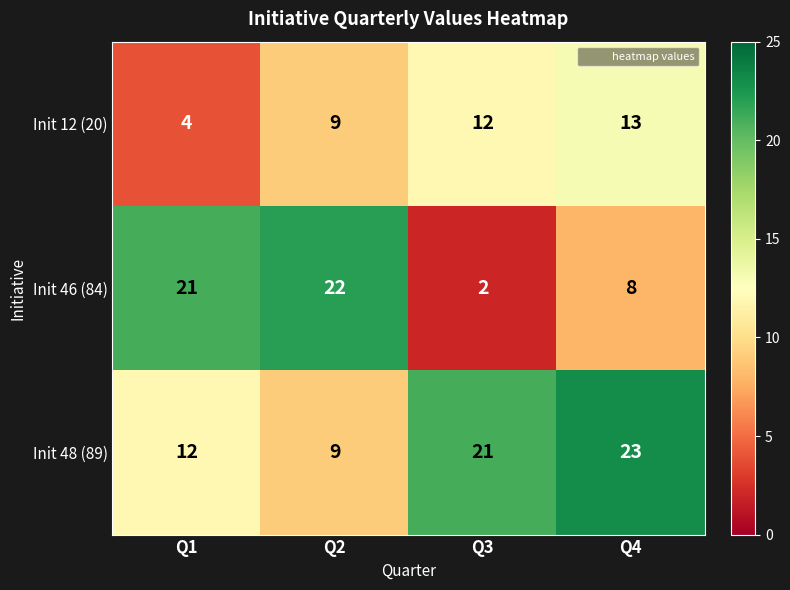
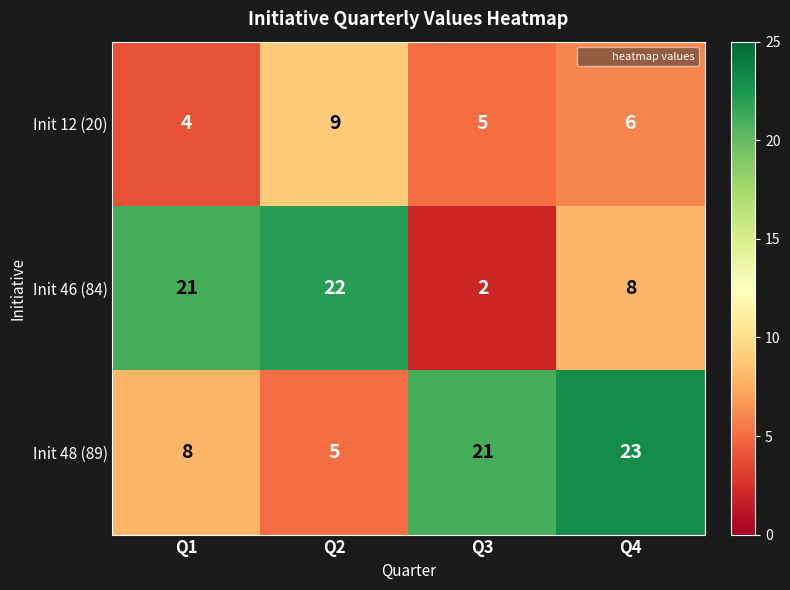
  {
    "Init 12 (20)": {
      "Q1": 4,
      "Q2": 9,
-     "Q3": 12,
-     "Q4": 13
+     "Q3": 5,
+     "Q4": 6
    },
    "Init 46 (84)": {
      "Q1": 21,
      "Q2": 22,
      "Q3": 2,
      "Q4": 8
    },
    "Init 48 (89)": {
-     "Q1": 12,
-     "Q2": 9,
+     "Q1": 8,
+     "Q2": 5,
      "Q3": 21,
      "Q4": 23
    }
  }
